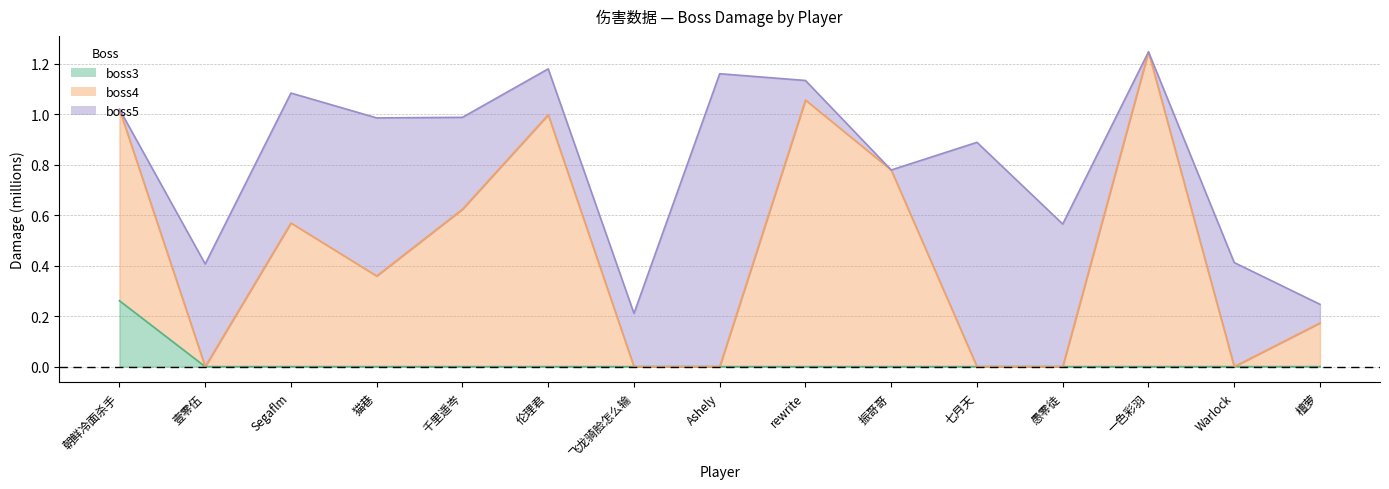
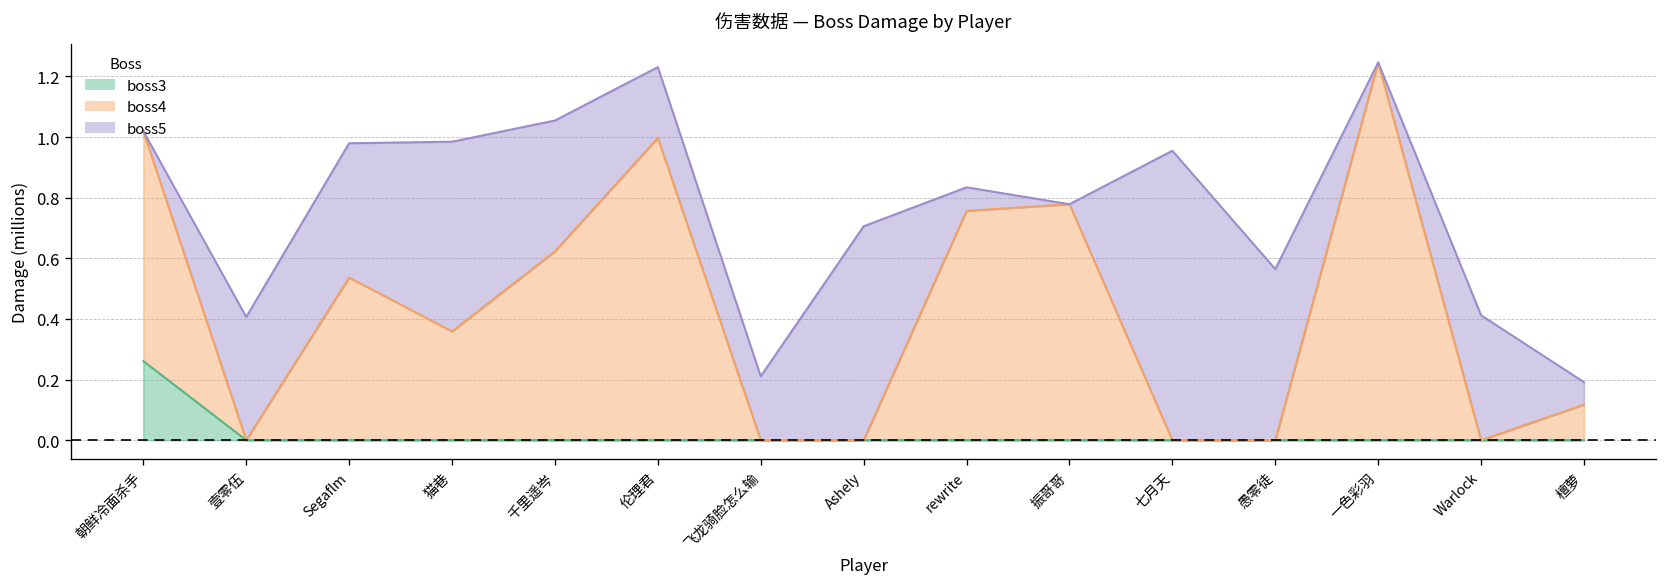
  {
    "boss3": {
      "朝鲜冷面杀手": 0.26,
      "Segaflm": 0.00,
      "猫巷": 0.00,
      "千里遥岑": 0.00,
      "伦理君": 0.00,
      "rewrite": 0.00,
      "振哥哥": 0.00,
      "一色彩羽": 0.00,
      "檀萝": 0.00
    },
    "boss4": {
-     "Segaflm": 0.57,
+     "Segaflm": 0.54,
      "猫巷": 0.36,
      "千里遥岑": 0.62,
      "伦理君": 1.00,
-     "rewrite": 1.06,
-     "檀萝": 0.17
+     "rewrite": 0.76,
+     "檀萝": 0.12
    },
    "boss5": {
      "壹零伍": 0.41,
-     "Segaflm": 0.51,
+     "Segaflm": 0.44,
      "猫巷": 0.63,
-     "千里遥岑": 0.36,
-     "伦理君": 0.18,
+     "千里遥岑": 0.43,
+     "伦理君": 0.23,
      "飞龙骑脸怎么输": 0.21,
-     "Ashely": 1.16,
+     "Ashely": 0.71,
      "rewrite": 0.08,
-     "七月天": 0.89,
+     "七月天": 0.95,
      "愚零徒": 0.56,
      "Warlock": 0.41,
      "檀萝": 0.07
    }
  }
